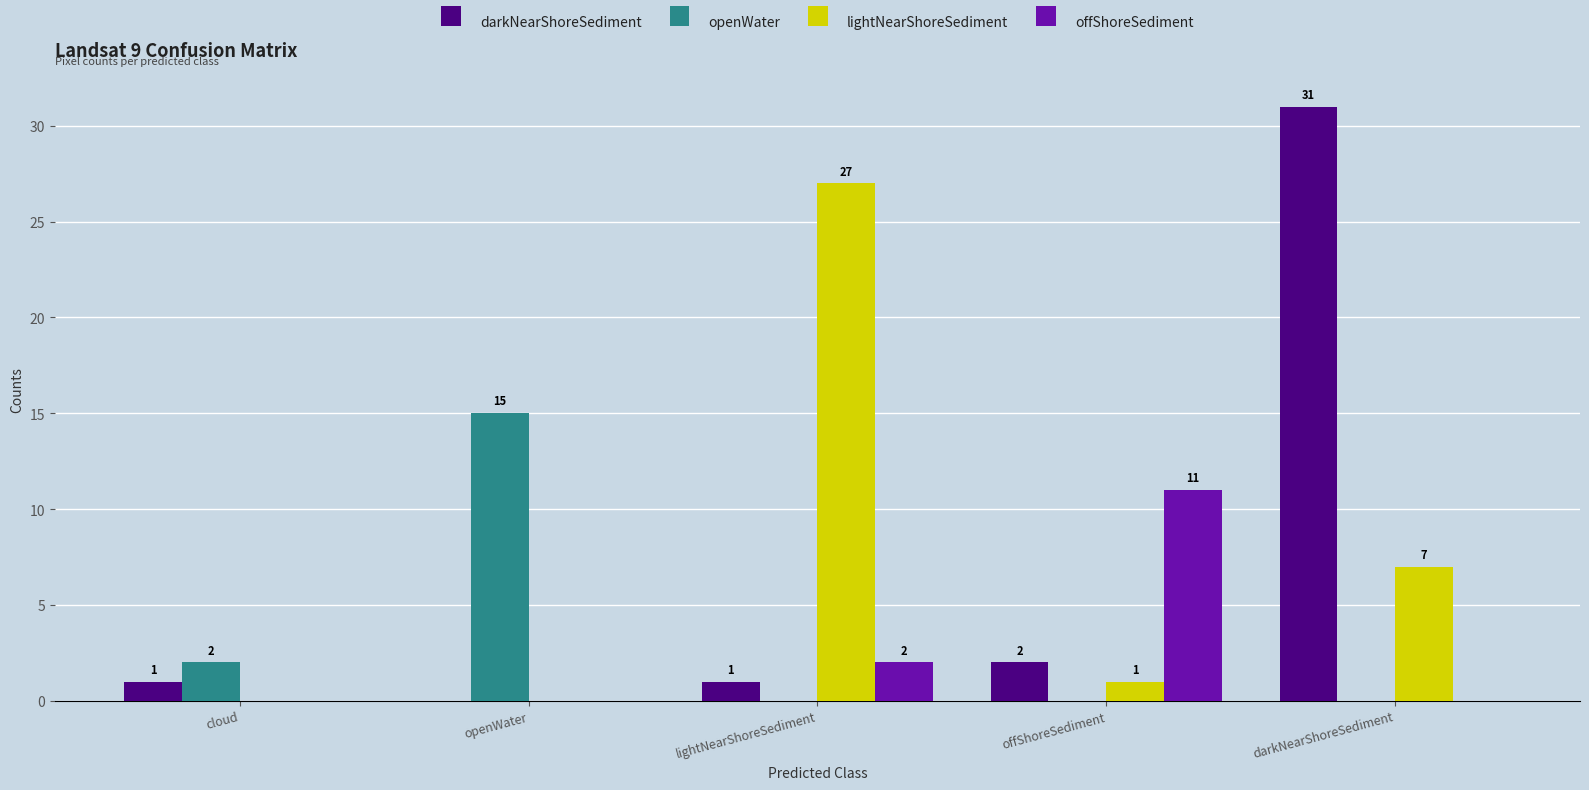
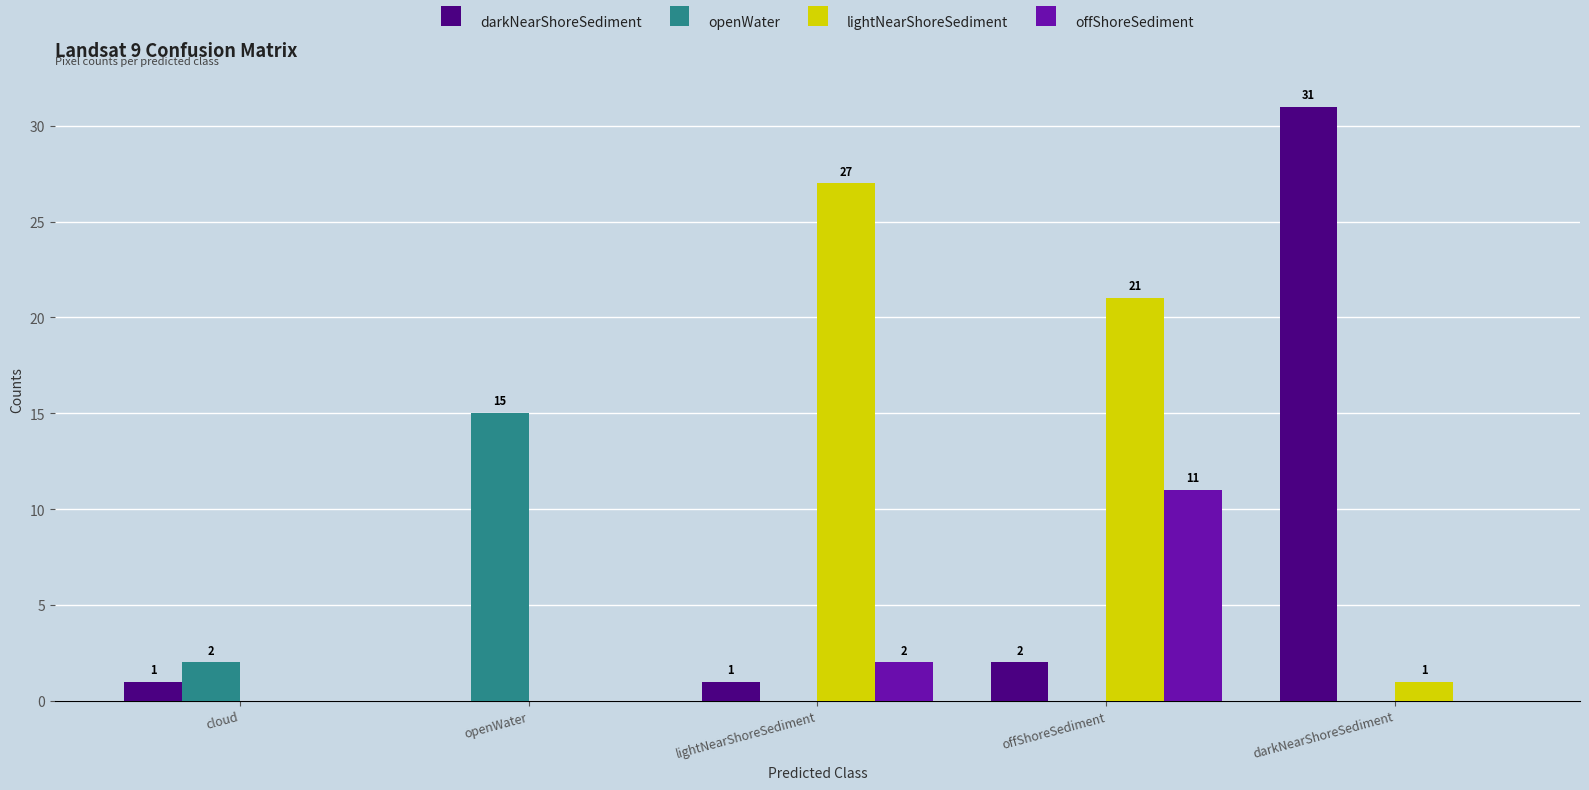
  {
    "openWater": {
      "cloud": 2,
      "openWater": 15
    },
    "lightNearShoreSediment": {
      "lightNearShoreSediment": 27,
-     "offShoreSediment": 1,
-     "darkNearShoreSediment": 7
+     "offShoreSediment": 21,
+     "darkNearShoreSediment": 1
    }
  }
